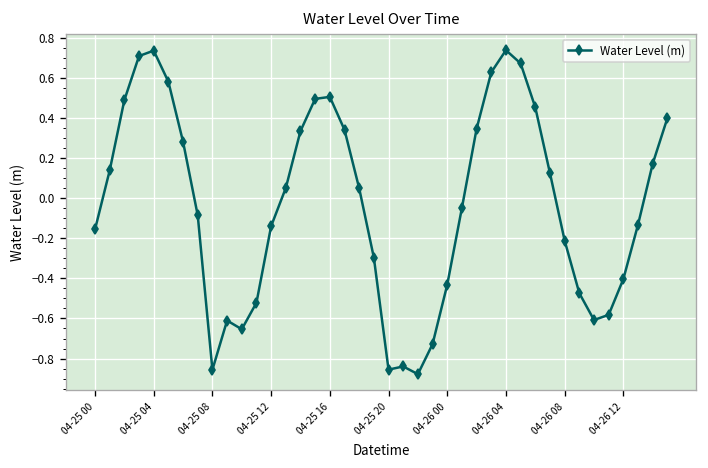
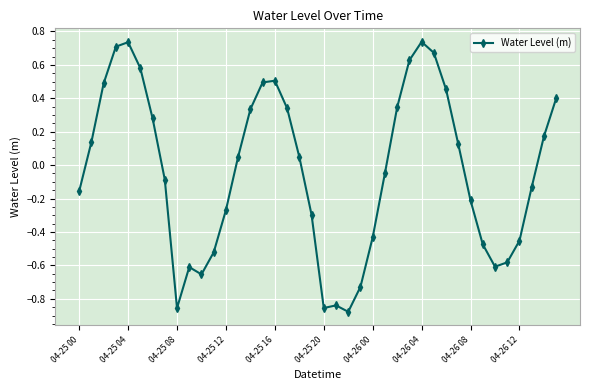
  {
    "04-25 00": -0.16,
    "04-25 04": 0.74,
    "04-25 08": -0.86,
-   "04-25 12": -0.14,
+   "04-25 12": -0.27,
    "04-25 16": 0.51,
    "04-25 20": -0.86,
    "04-26 00": -0.43,
    "04-26 04": 0.74,
    "04-26 08": -0.21,
-   "04-26 12": -0.40
+   "04-26 12": -0.45
  }
